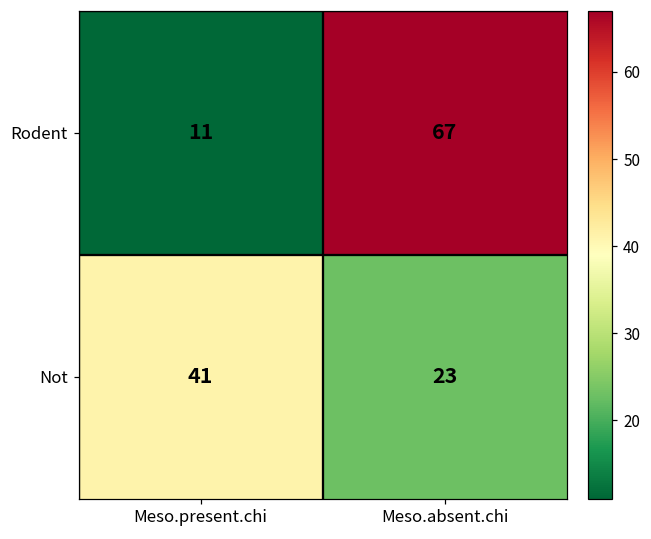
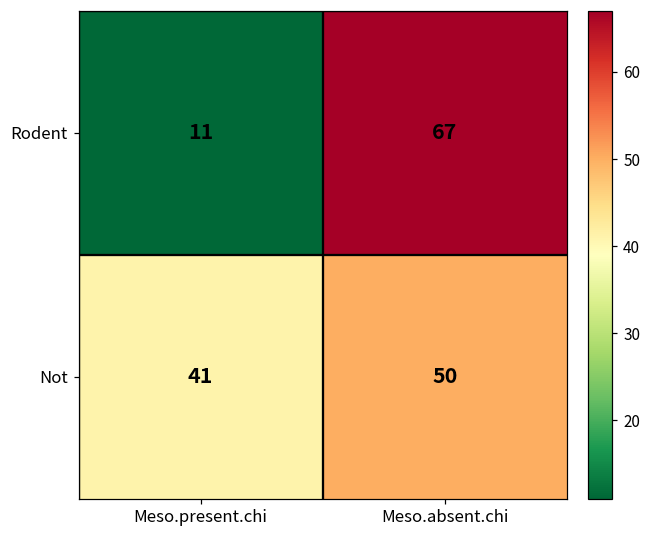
  {
    "Rodent": {
      "Meso.present.chi": 11,
      "Meso.absent.chi": 67
    },
    "Not": {
      "Meso.present.chi": 41,
-     "Meso.absent.chi": 23
+     "Meso.absent.chi": 50
    }
  }
